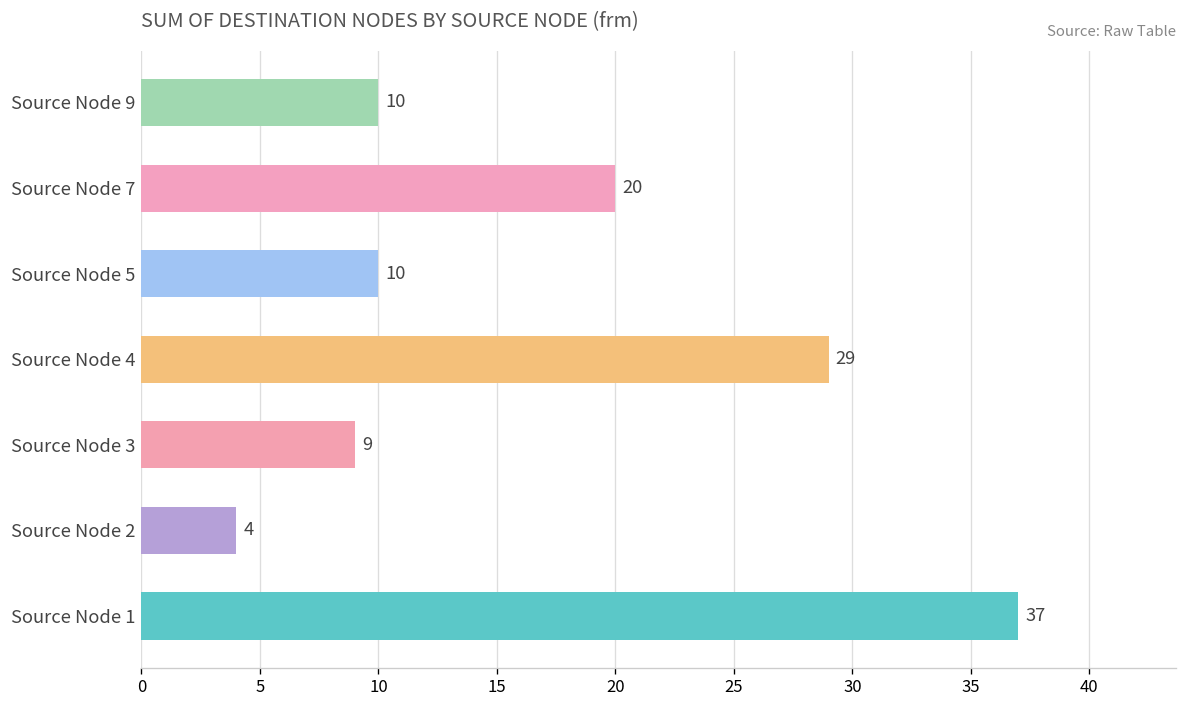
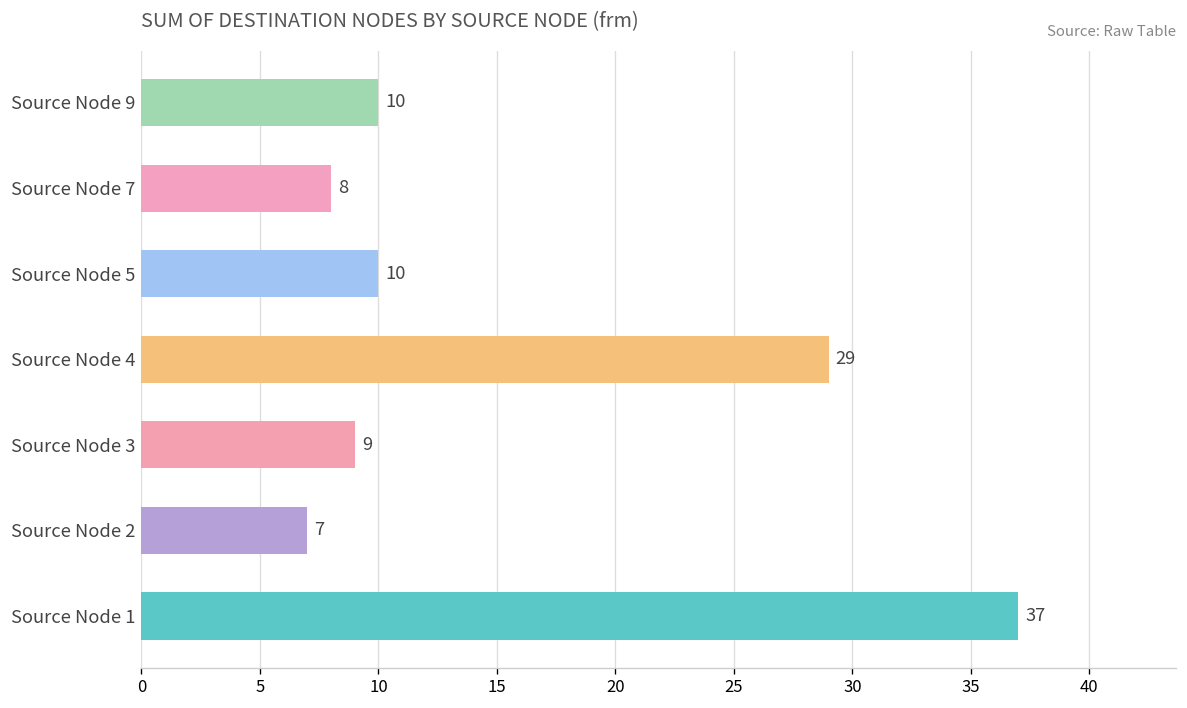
  {
    "Source Node 9": 10,
-   "Source Node 7": 20,
+   "Source Node 7": 8,
    "Source Node 5": 10,
    "Source Node 4": 29,
    "Source Node 3": 9,
-   "Source Node 2": 4,
+   "Source Node 2": 7,
    "Source Node 1": 37
  }
